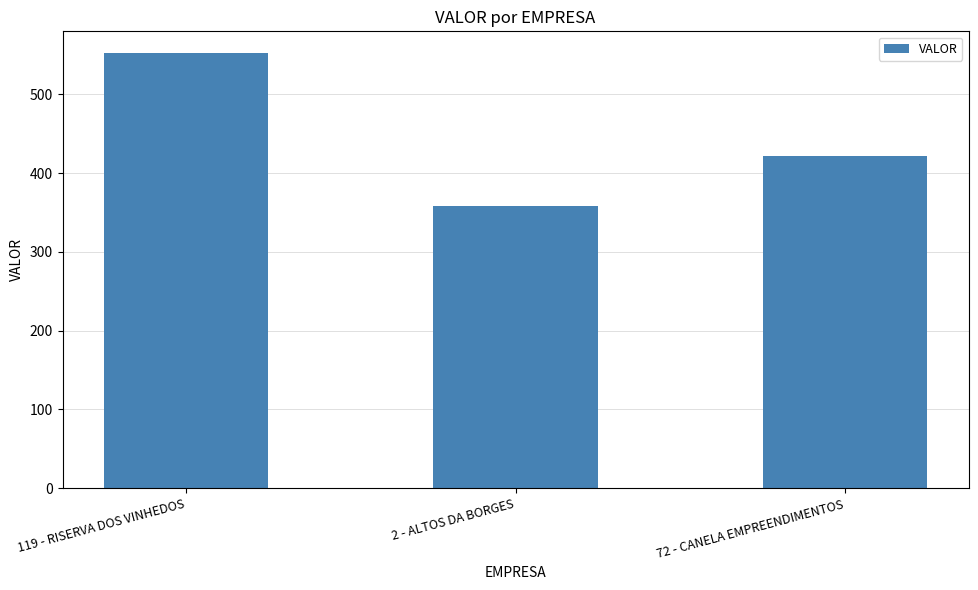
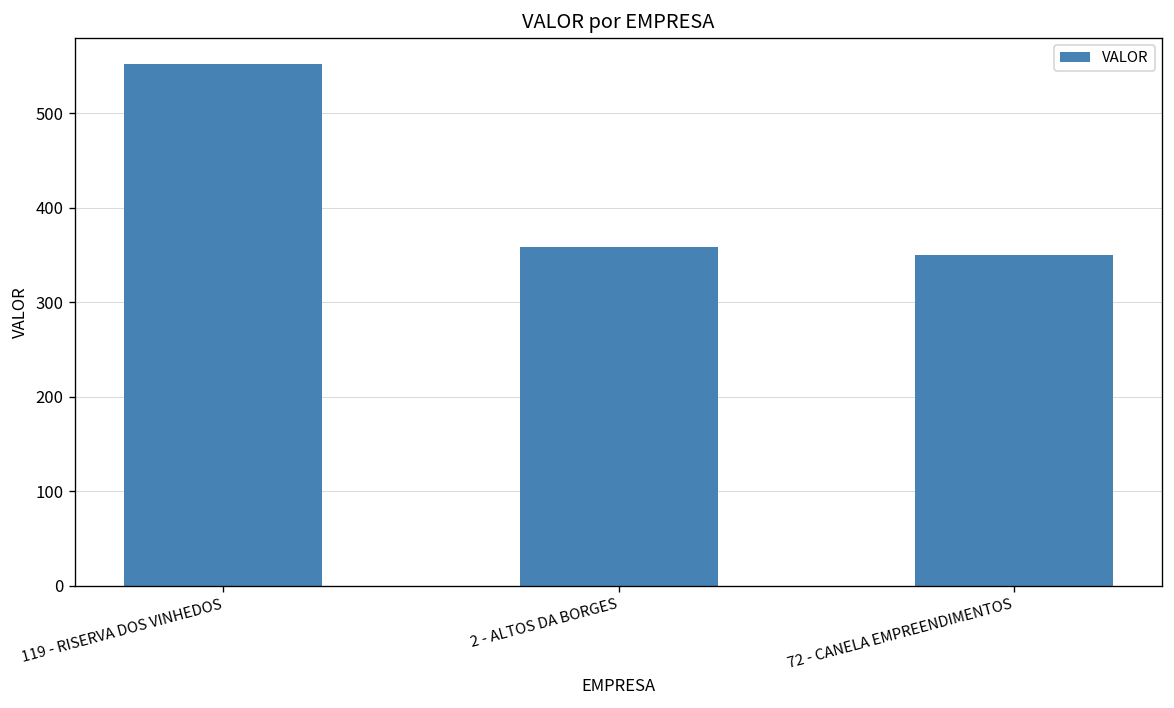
  {
    "119 - RISERVA DOS VINHEDOS": 550,
    "2 - ALTOS DA BORGES": 360,
-   "72 - CANELA EMPREENDIMENTOS": 420
+   "72 - CANELA EMPREENDIMENTOS": 350
  }
